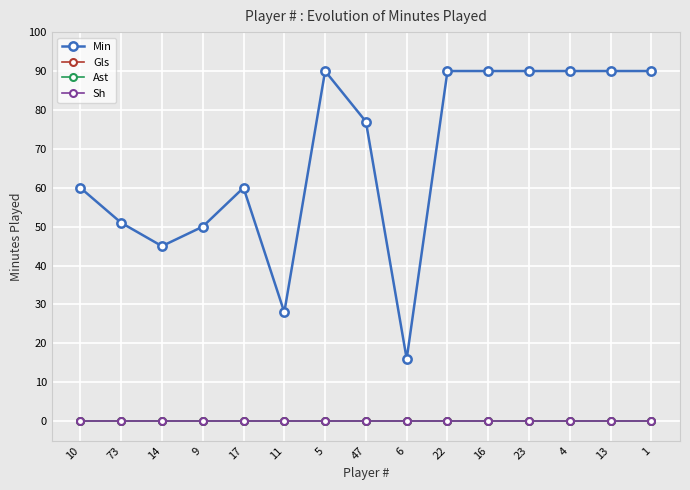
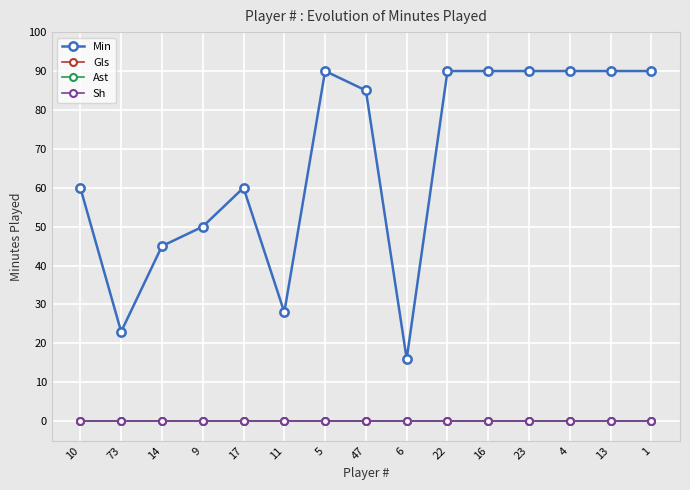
  {
    "Min": {
      "10": 60,
-     "73": 51,
+     "73": 23,
      "14": 45,
      "9": 50,
      "17": 60,
      "11": 28,
      "5": 90,
-     "47": 77,
+     "47": 85,
      "6": 16,
      "22": 90,
      "16": 90,
      "23": 90,
      "4": 90,
      "13": 90,
      "1": 90
    },
    "Sh": {
      "10": 0,
      "73": 0,
      "14": 0,
      "9": 0,
      "17": 0,
      "11": 0,
      "5": 0,
      "47": 0,
      "6": 0,
      "22": 0,
      "16": 0,
      "23": 0,
      "4": 0,
      "13": 0,
      "1": 0
    }
  }
